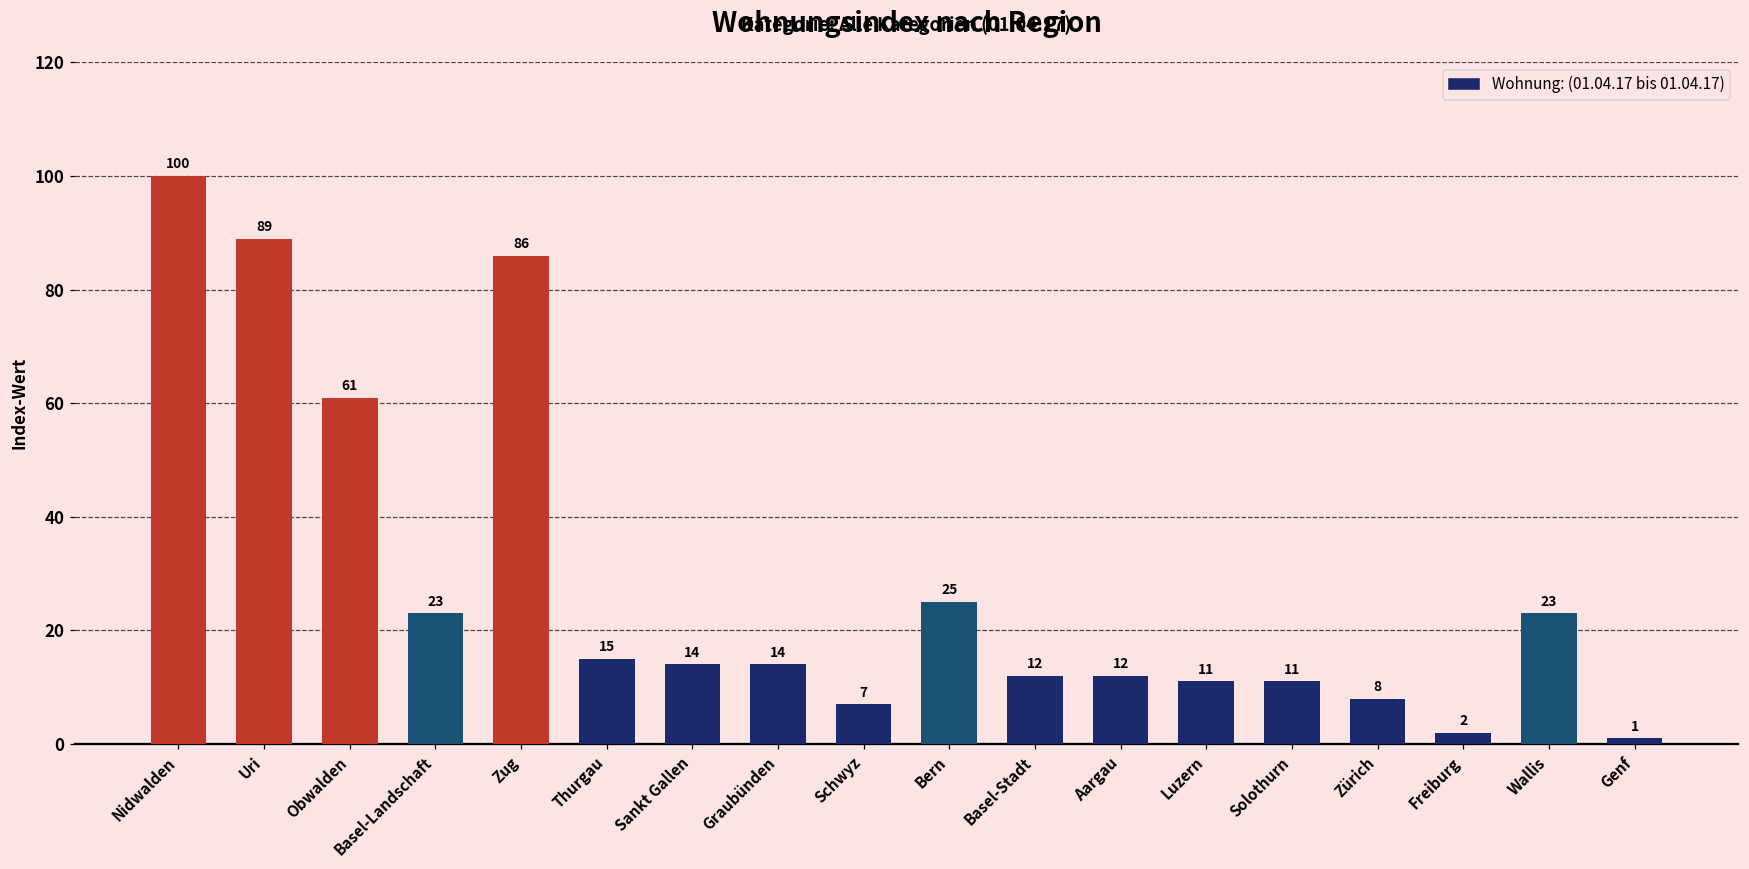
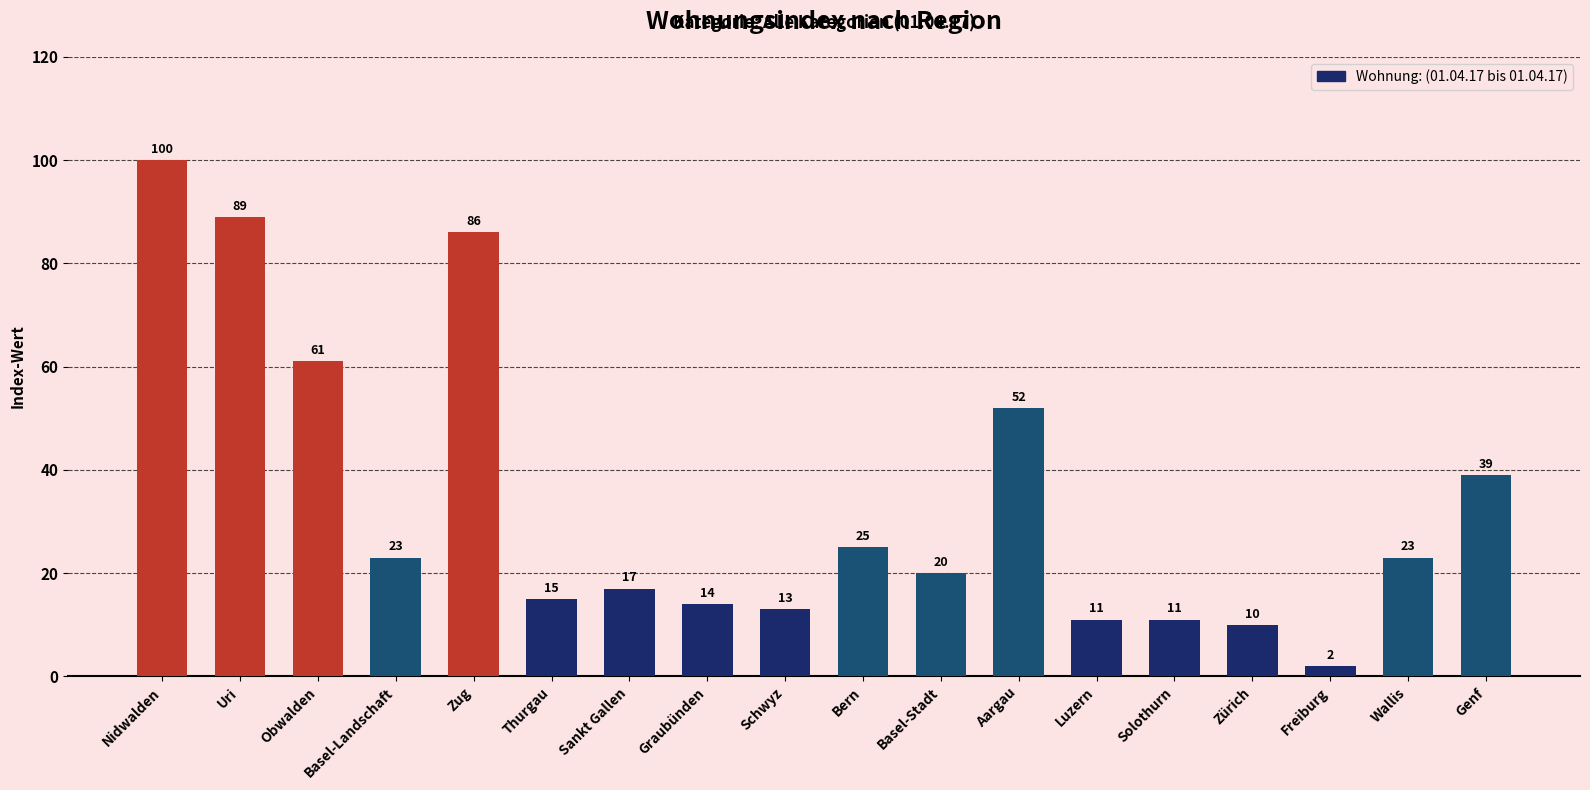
  {
    "Nidwalden": 100,
    "Uri": 89,
    "Obwalden": 61,
    "Basel-Landschaft": 23,
    "Zug": 86,
    "Thurgau": 15,
-   "Sankt Gallen": 14,
+   "Sankt Gallen": 17,
    "Graubünden": 14,
-   "Schwyz": 7,
+   "Schwyz": 13,
    "Bern": 25,
-   "Basel-Stadt": 12,
-   "Aargau": 12,
+   "Basel-Stadt": 20,
+   "Aargau": 52,
    "Luzern": 11,
    "Solothurn": 11,
-   "Zürich": 8,
+   "Zürich": 10,
    "Freiburg": 2,
    "Wallis": 23,
-   "Genf": 1
+   "Genf": 39
  }
